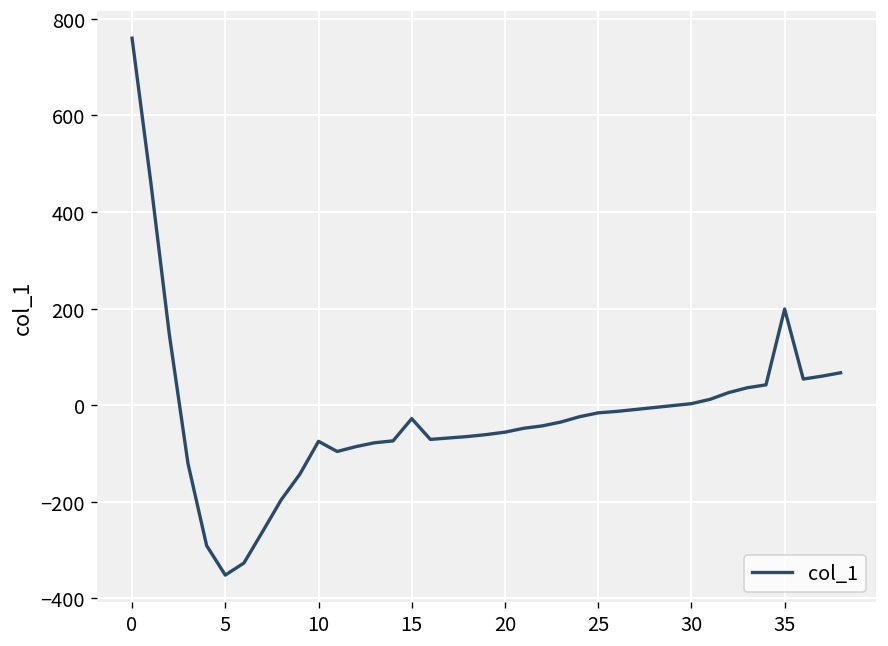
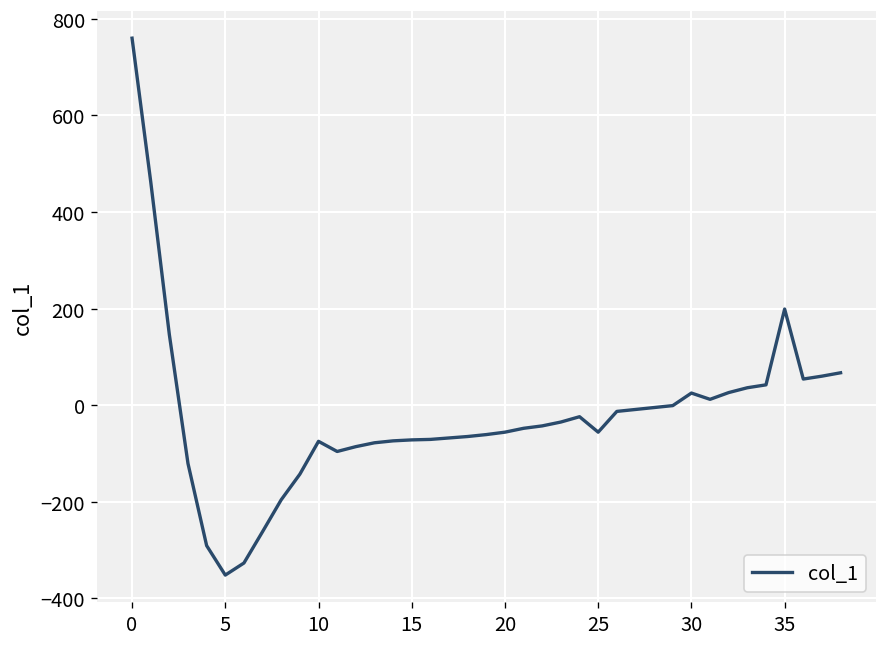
  {
    "0": 760,
    "5": -350,
    "10": -80,
-   "15": -30,
+   "15": -70,
    "20": -60,
-   "25": -20,
-   "30": 0,
+   "25": -60,
+   "30": 30,
    "35": 200
  }
